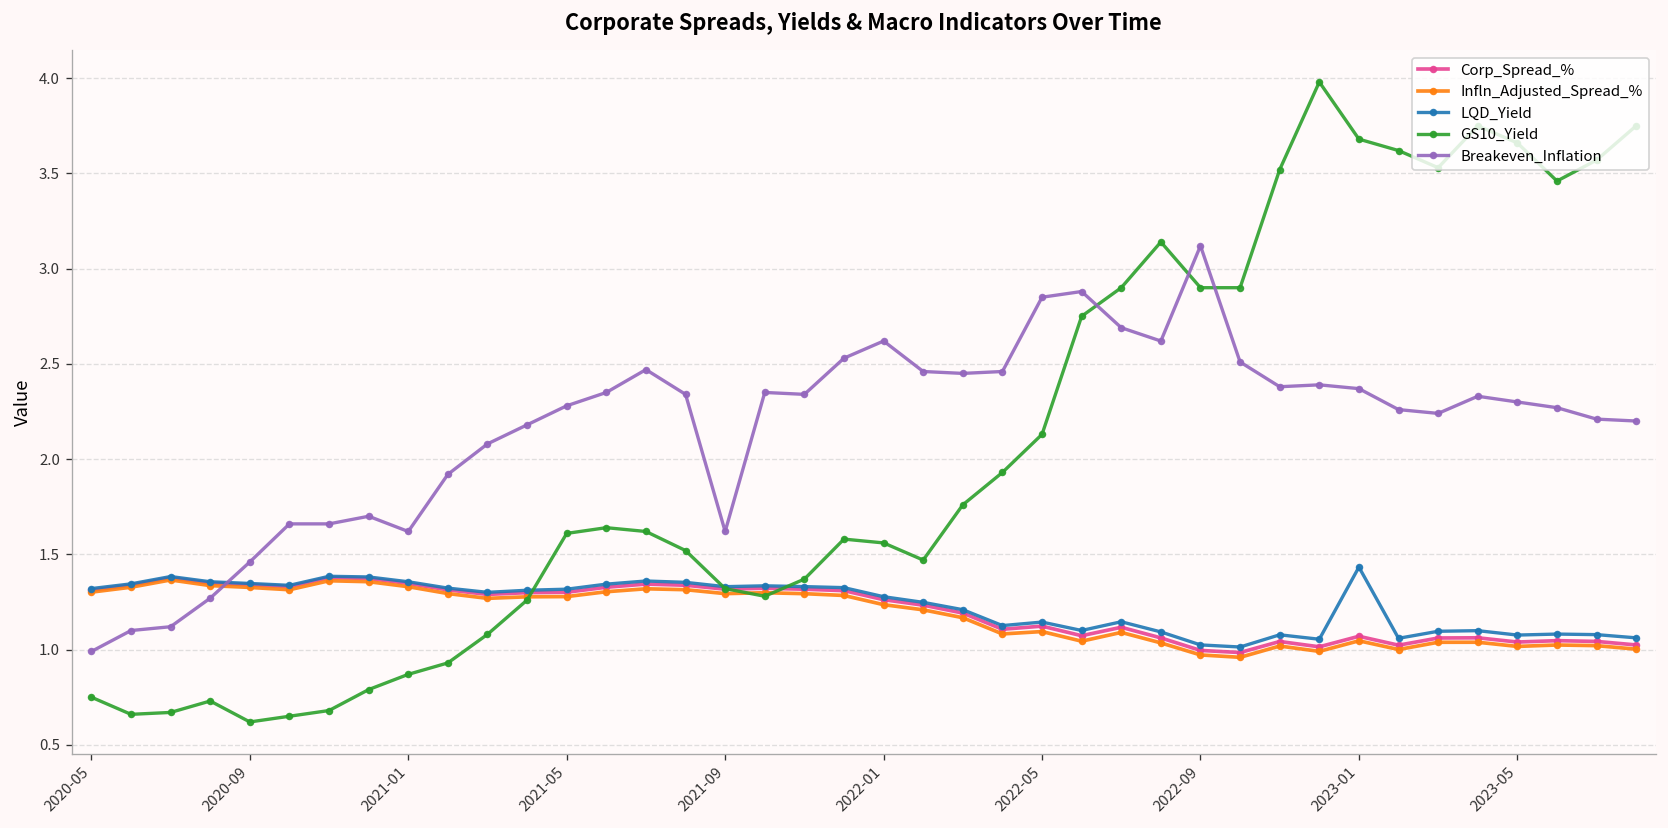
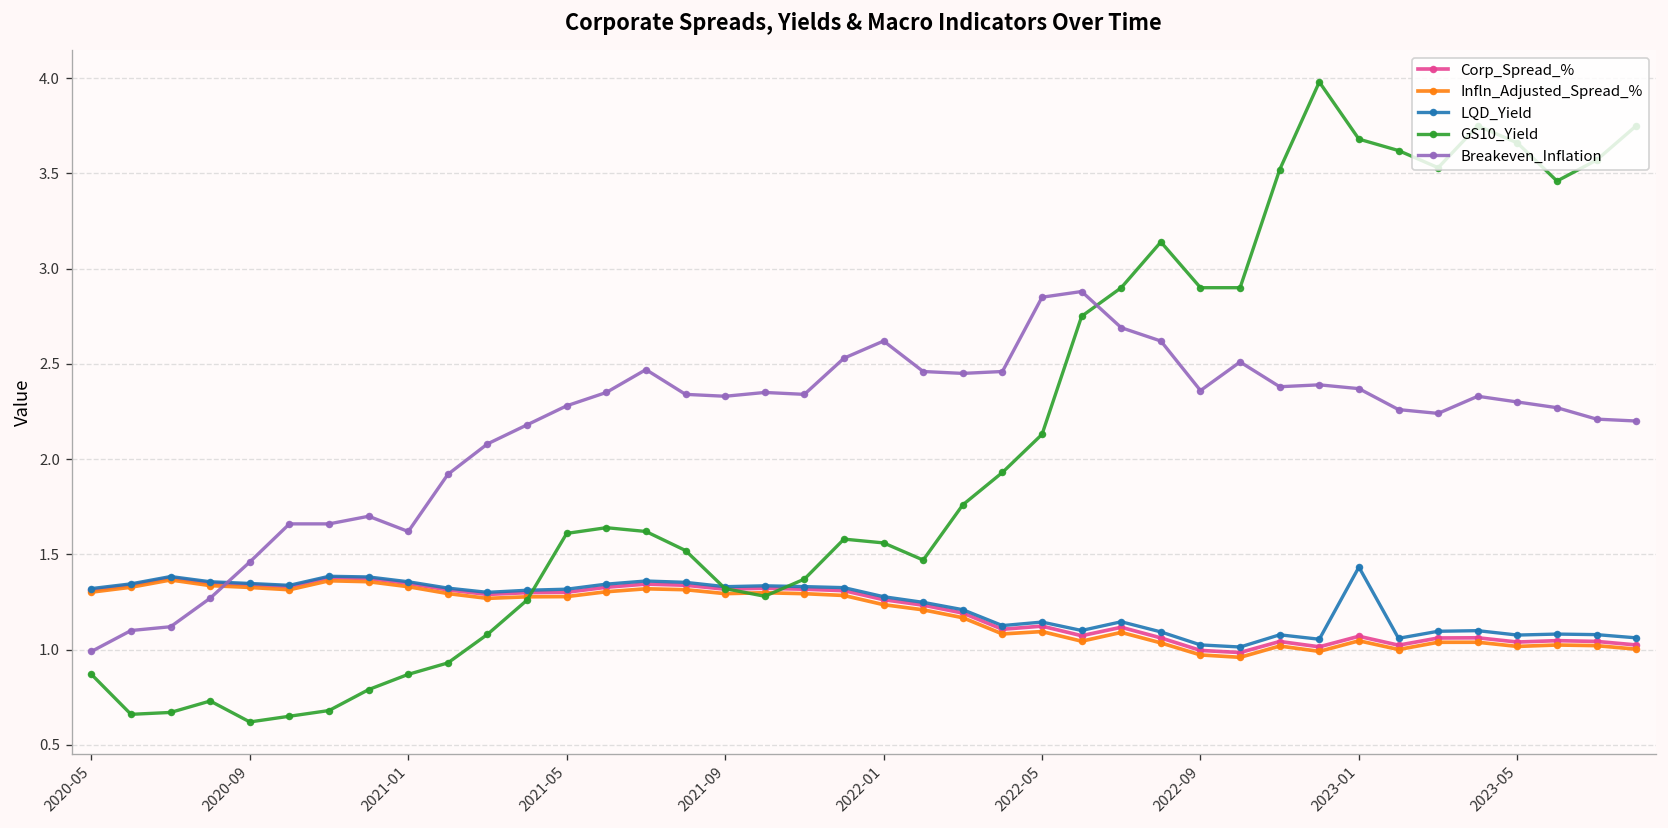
  {
    "Corp_Spread_%": {
      "2022-05": 1.12,
      "2022-09": 1.00,
      "2023-01": 1.07,
      "2023-05": 1.04
    },
    "Infln_Adjusted_Spread_%": {
      "2021-01": 1.33,
      "2021-05": 1.28,
      "2021-09": 1.29,
      "2022-01": 1.24,
      "2022-05": 1.09,
      "2022-09": 0.97,
      "2023-01": 1.05,
      "2023-05": 1.02
    },
    "LQD_Yield": {
      "2022-05": 1.14,
      "2022-09": 1.02,
      "2023-01": 1.43,
      "2023-05": 1.08
    },
    "GS10_Yield": {
-     "2020-05": 0.75,
+     "2020-05": 0.87,
      "2020-09": 0.62,
      "2021-01": 0.87,
      "2021-05": 1.61,
      "2022-01": 1.56,
      "2022-05": 2.13,
      "2022-09": 2.90,
      "2023-01": 3.68
    },
    "Breakeven_Inflation": {
      "2020-05": 0.99,
      "2020-09": 1.46,
      "2021-01": 1.62,
      "2021-05": 2.28,
-     "2021-09": 1.62,
+     "2021-09": 2.33,
      "2022-01": 2.62,
      "2022-05": 2.85,
-     "2022-09": 3.12,
+     "2022-09": 2.36,
      "2023-01": 2.37,
      "2023-05": 2.30
    }
  }
